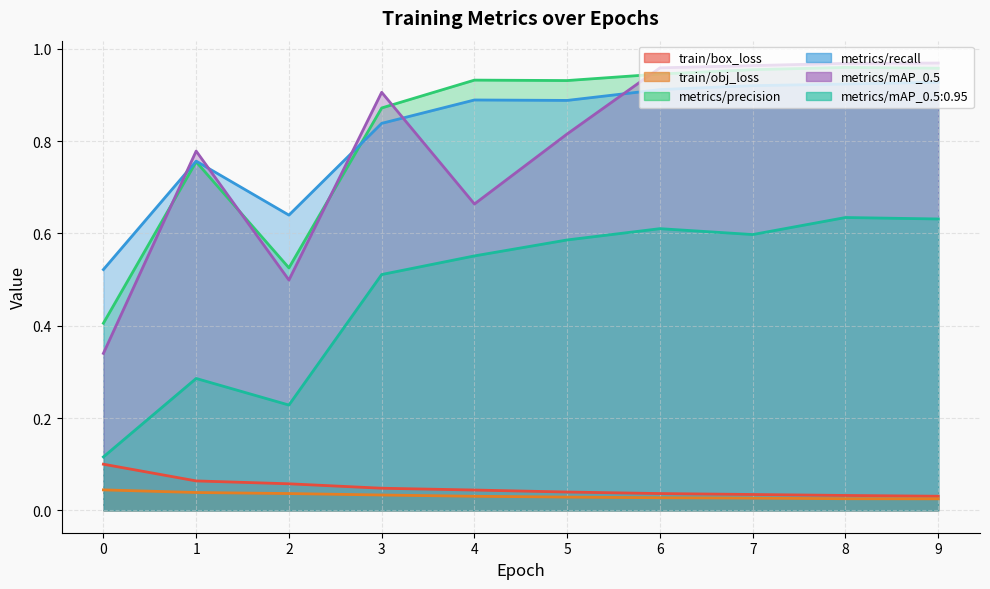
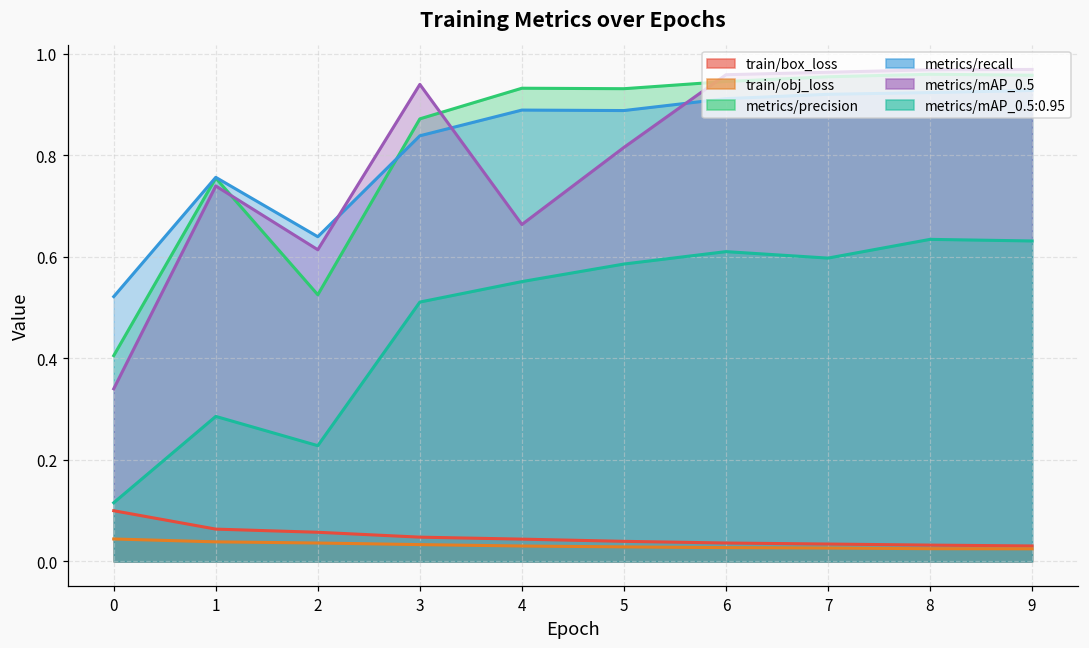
  {
    "metrics/mAP_0.5": {
      "0": 0.34,
-     "1": 0.78,
-     "2": 0.50,
-     "3": 0.91,
+     "1": 0.74,
+     "2": 0.61,
+     "3": 0.94,
      "4": 0.66,
      "5": 0.82
    }
  }
